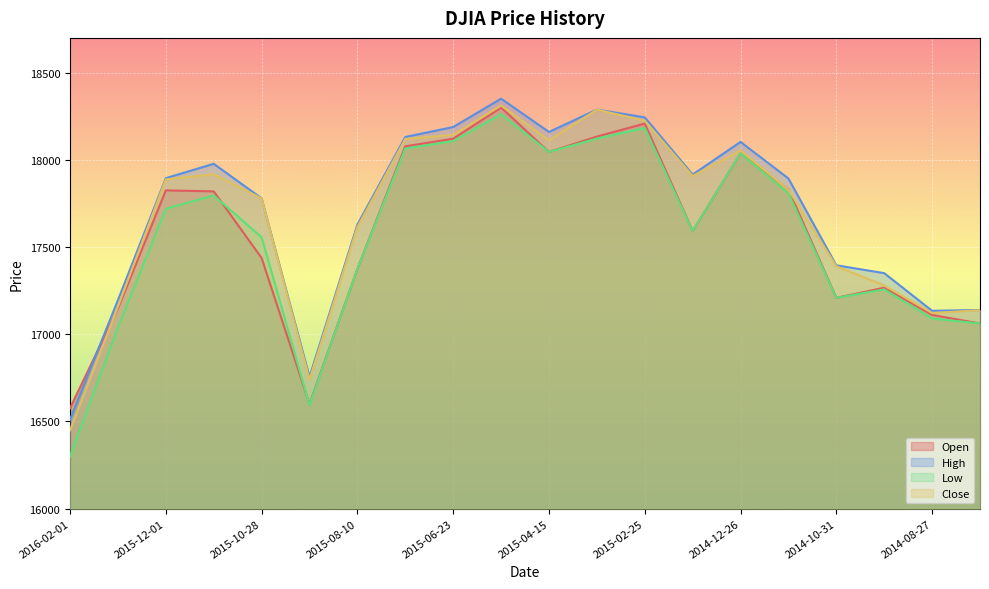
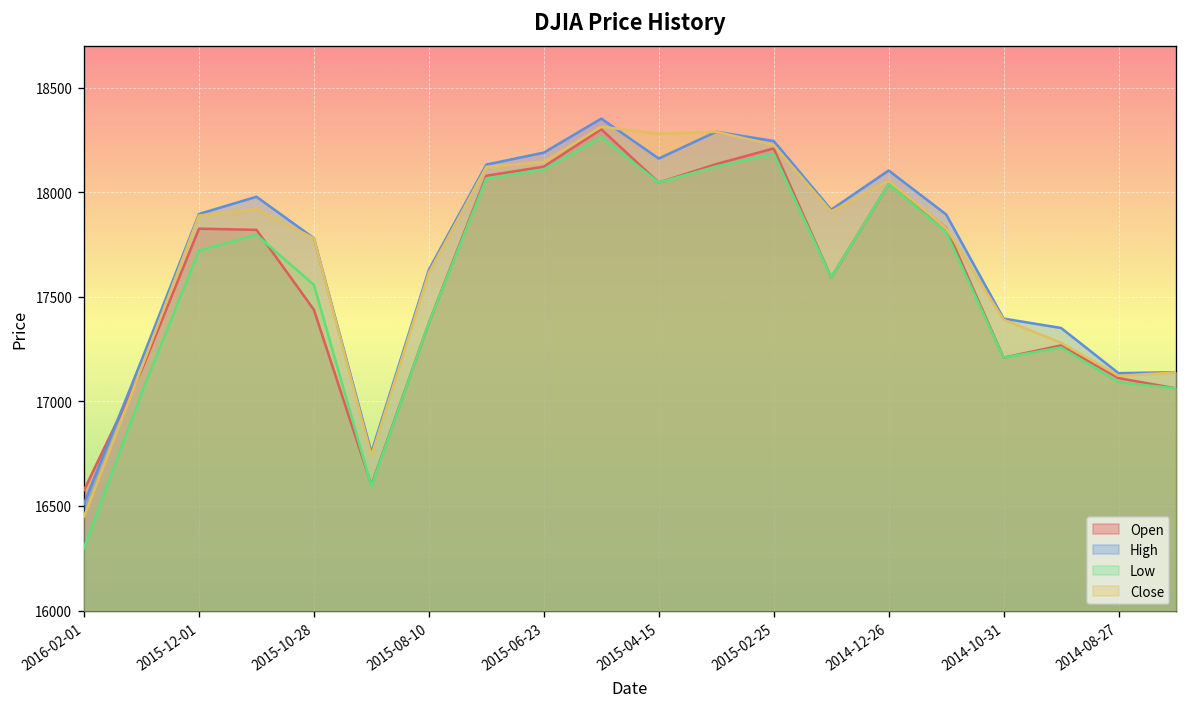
  {
    "Open": {
      "2016-02-01": 16580,
      "2015-12-01": 17830,
      "2015-10-28": 17440,
      "2015-02-25": 18210
    },
    "Close": {
      "2016-02-01": 16450,
      "2015-06-23": 18140,
-     "2015-04-15": 18110,
+     "2015-04-15": 18280,
      "2015-02-25": 18220,
      "2014-12-26": 18050
    }
  }
